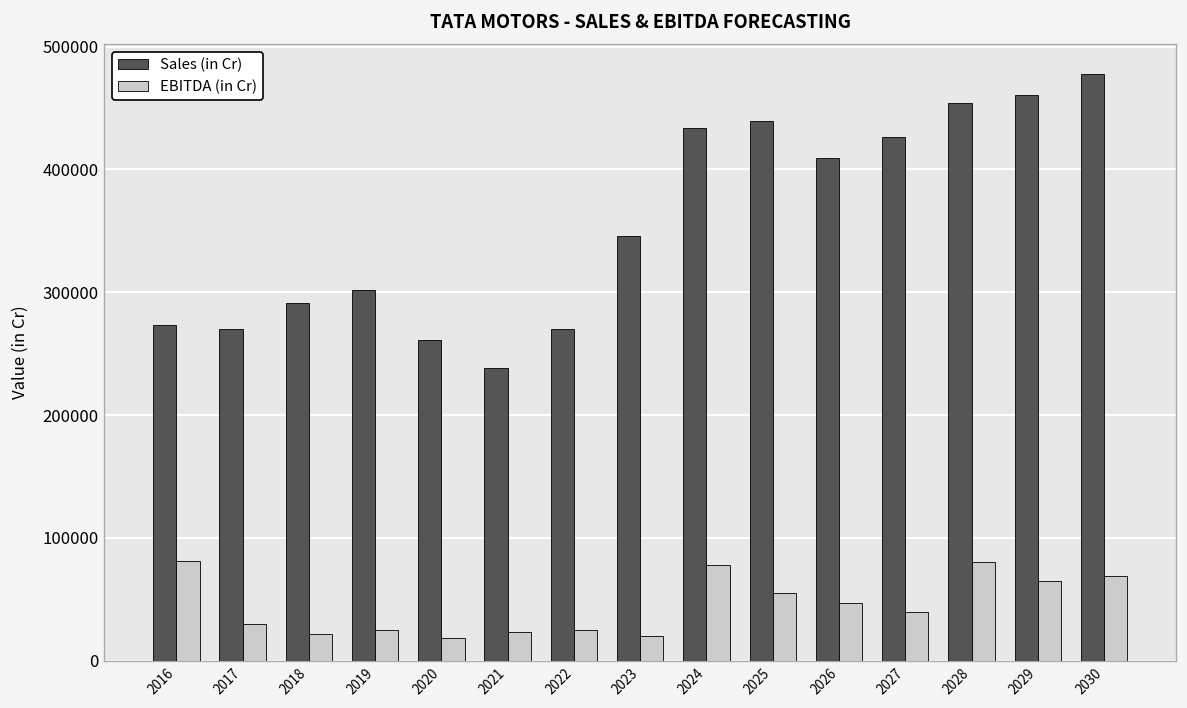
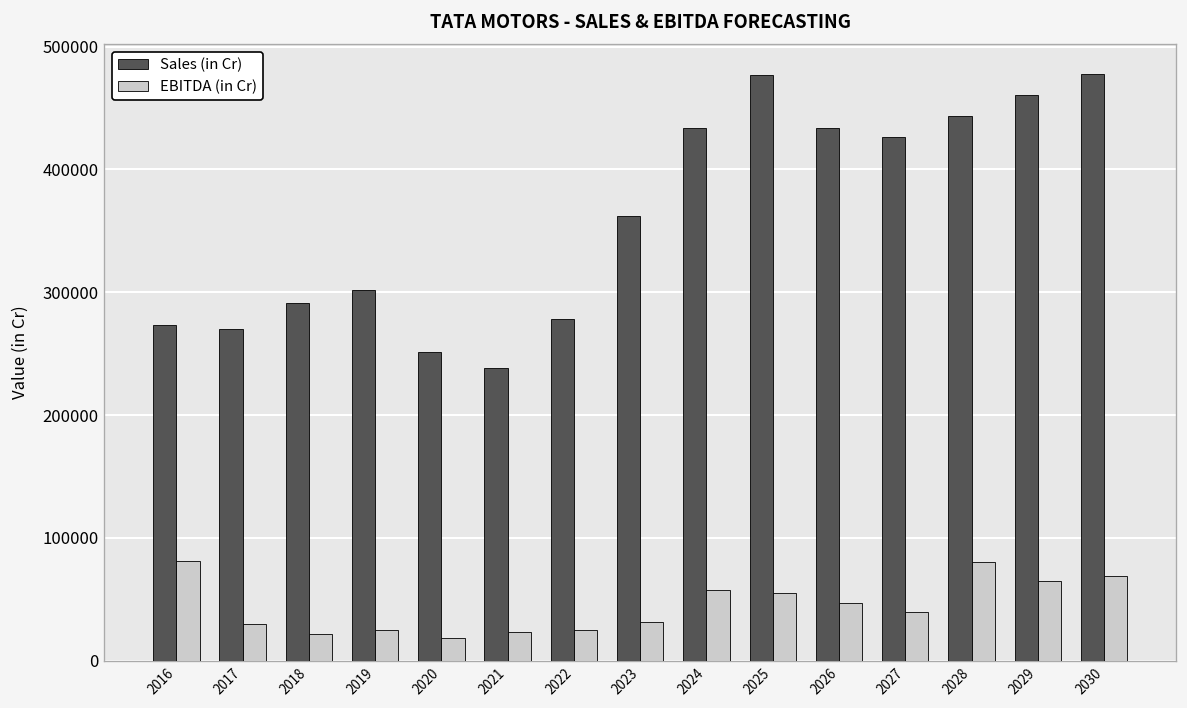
  {
    "Sales (in Cr)": {
      "2016": 273000,
      "2017": 270000,
      "2018": 292000,
      "2019": 302000,
-     "2020": 261000,
+     "2020": 251000,
      "2021": 238000,
-     "2022": 270000,
-     "2023": 346000,
+     "2022": 278000,
+     "2023": 362000,
      "2024": 434000,
-     "2025": 440000,
-     "2026": 409000,
+     "2025": 477000,
+     "2026": 434000,
      "2027": 426000,
-     "2028": 454000,
+     "2028": 444000,
      "2029": 461000,
      "2030": 478000
    },
    "EBITDA (in Cr)": {
      "2016": 81000,
      "2017": 30000,
      "2018": 21000,
      "2019": 25000,
      "2020": 18000,
      "2021": 23000,
      "2022": 25000,
-     "2023": 20000,
-     "2024": 78000,
+     "2023": 32000,
+     "2024": 58000,
      "2025": 55000,
      "2026": 47000,
      "2027": 40000,
      "2028": 81000,
      "2029": 65000,
      "2030": 69000
    }
  }
